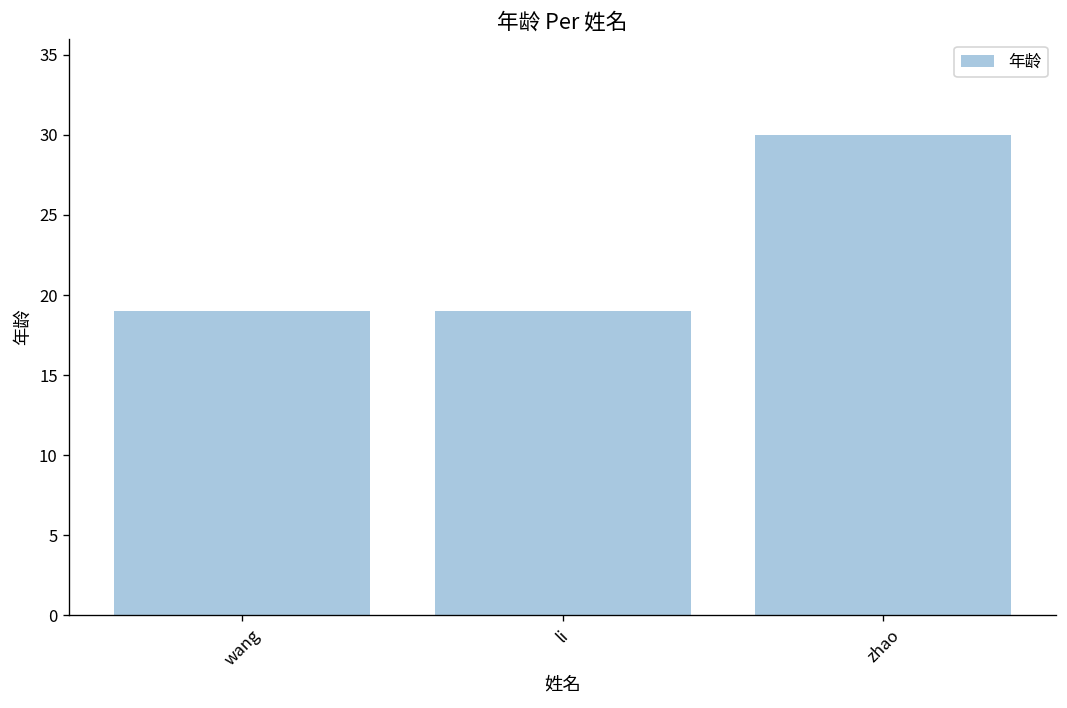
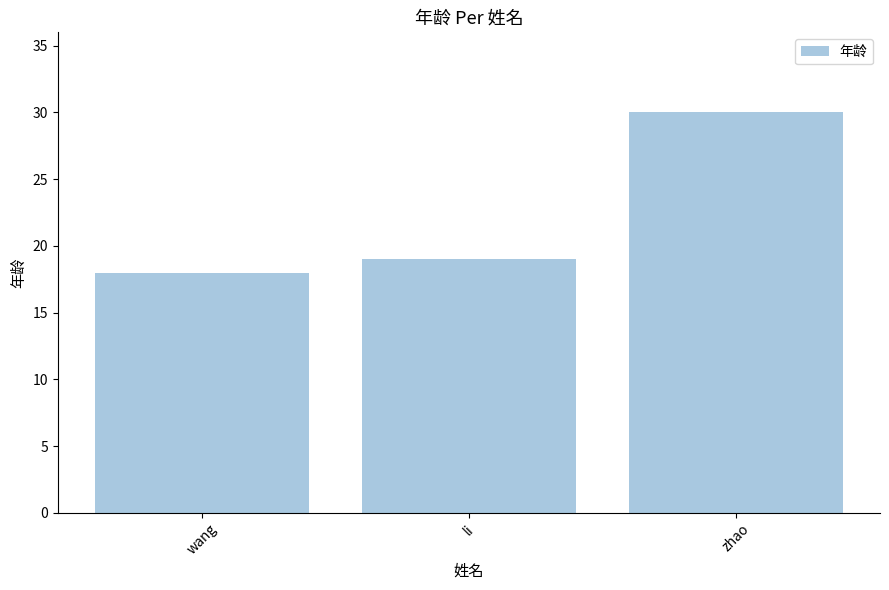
  {
-   "wang": 19,
+   "wang": 18,
    "li": 19,
    "zhao": 30
  }
